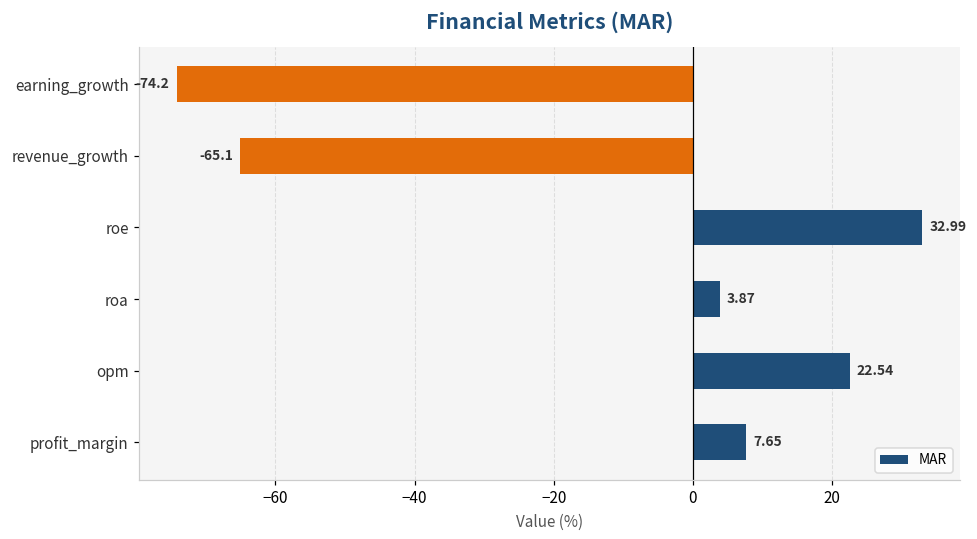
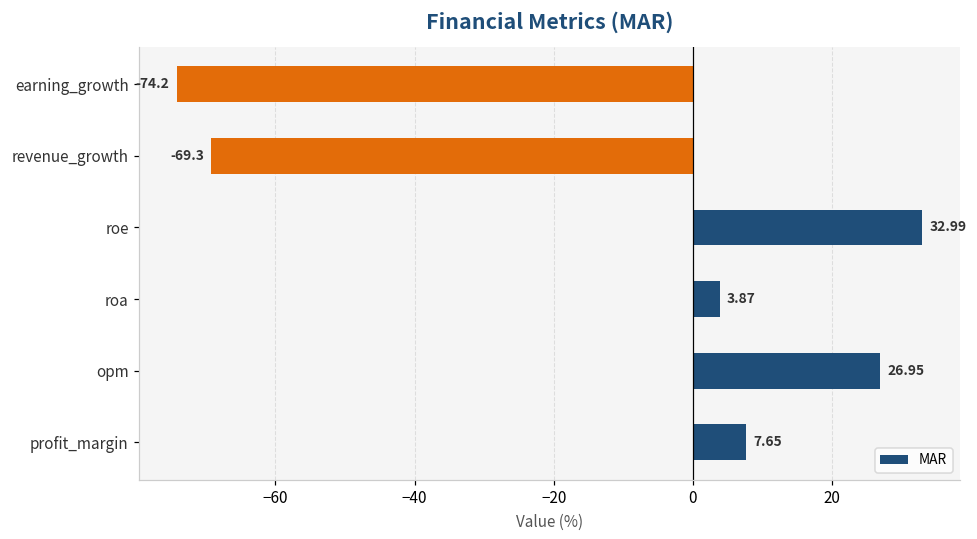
  {
    "earning_growth": -74.2,
-   "revenue_growth": -65.1,
+   "revenue_growth": -69.3,
    "roe": 32.99,
    "roa": 3.87,
-   "opm": 22.54,
+   "opm": 26.95,
    "profit_margin": 7.65
  }
